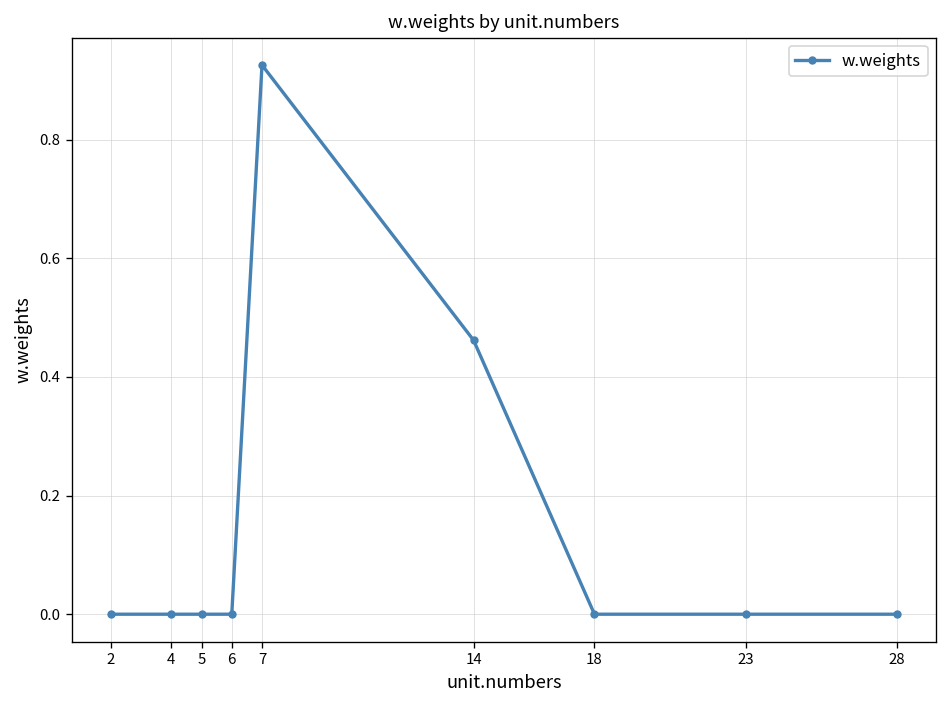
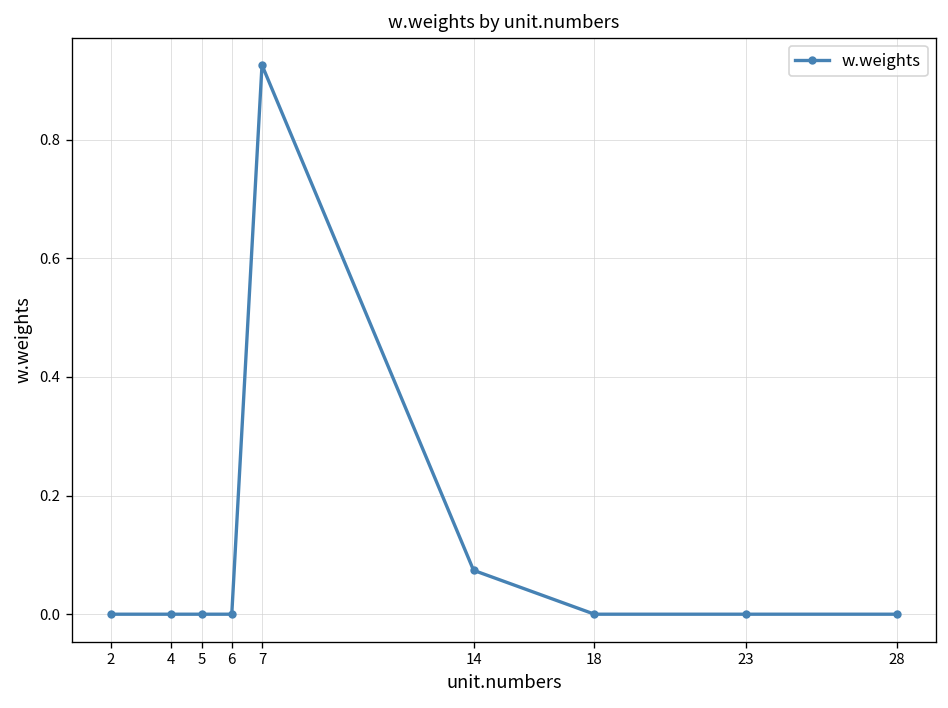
  {
    "2": 0.00,
    "4": 0.00,
    "5": 0.00,
    "6": 0.00,
    "7": 0.93,
-   "14": 0.46,
+   "14": 0.07,
    "18": 0.00,
    "23": 0.00,
    "28": 0.00
  }
